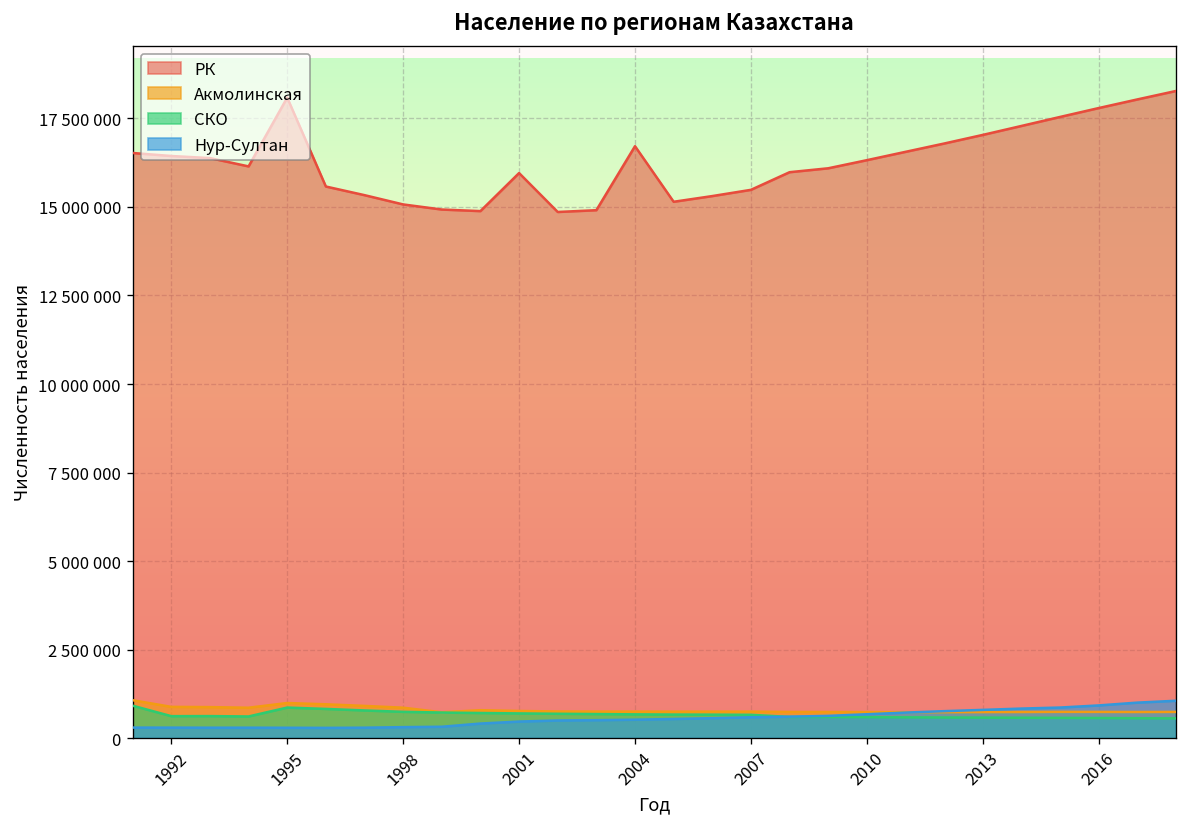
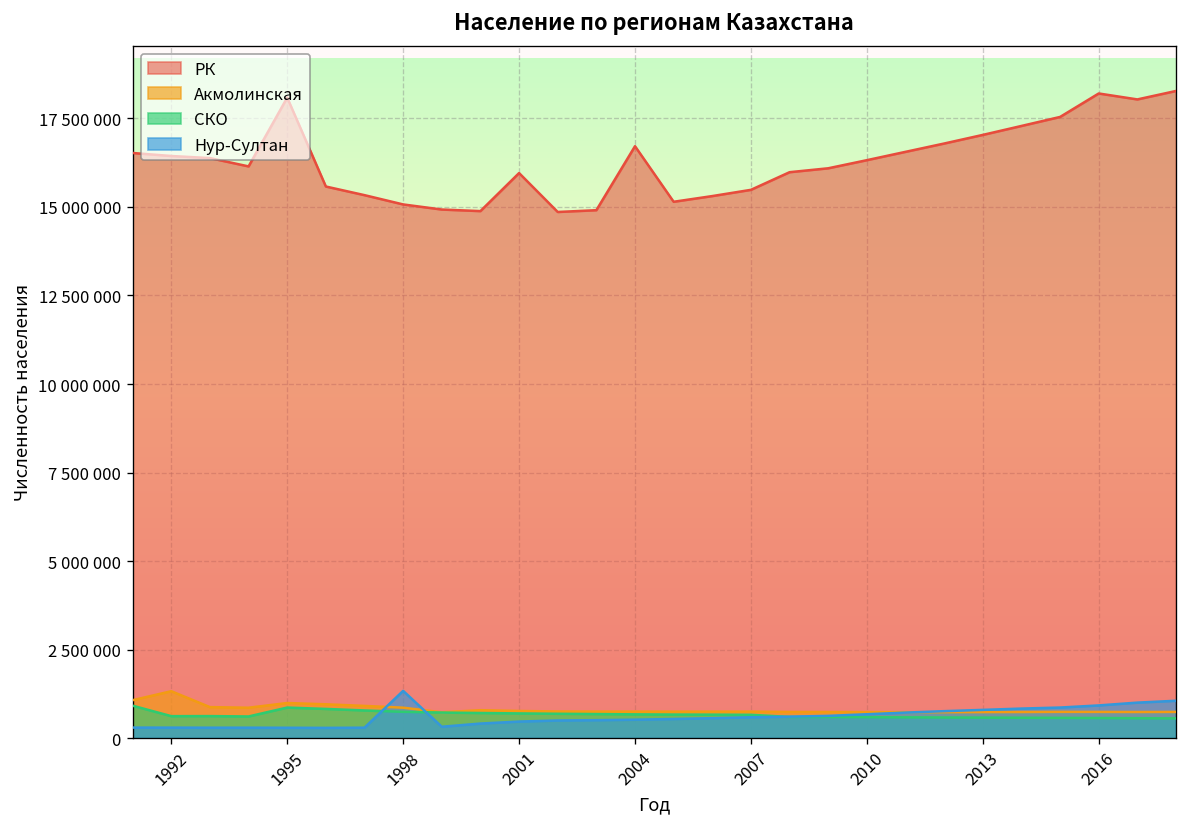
  {
    "РК": {
      "1998": 15100000,
      "2001": 16000000,
      "2004": 16700000,
      "2007": 15500000,
      "2010": 16300000,
      "2013": 17000000,
-     "2016": 17800000
+     "2016": 18200000
    },
    "Акмолинская": {
-     "1992": 900000,
+     "1992": 1300000,
      "1995": 1000000,
      "1998": 900000,
      "2007": 700000,
      "2016": 700000
    },
    "СКО": {
      "1992": 600000,
      "1995": 900000,
      "1998": 700000,
      "2013": 600000,
      "2016": 600000
    },
    "Нур-Султан": {
      "1992": 300000,
      "1995": 300000,
-     "1998": 300000,
+     "1998": 1300000,
      "2001": 500000,
      "2004": 500000,
      "2016": 900000
    }
  }
